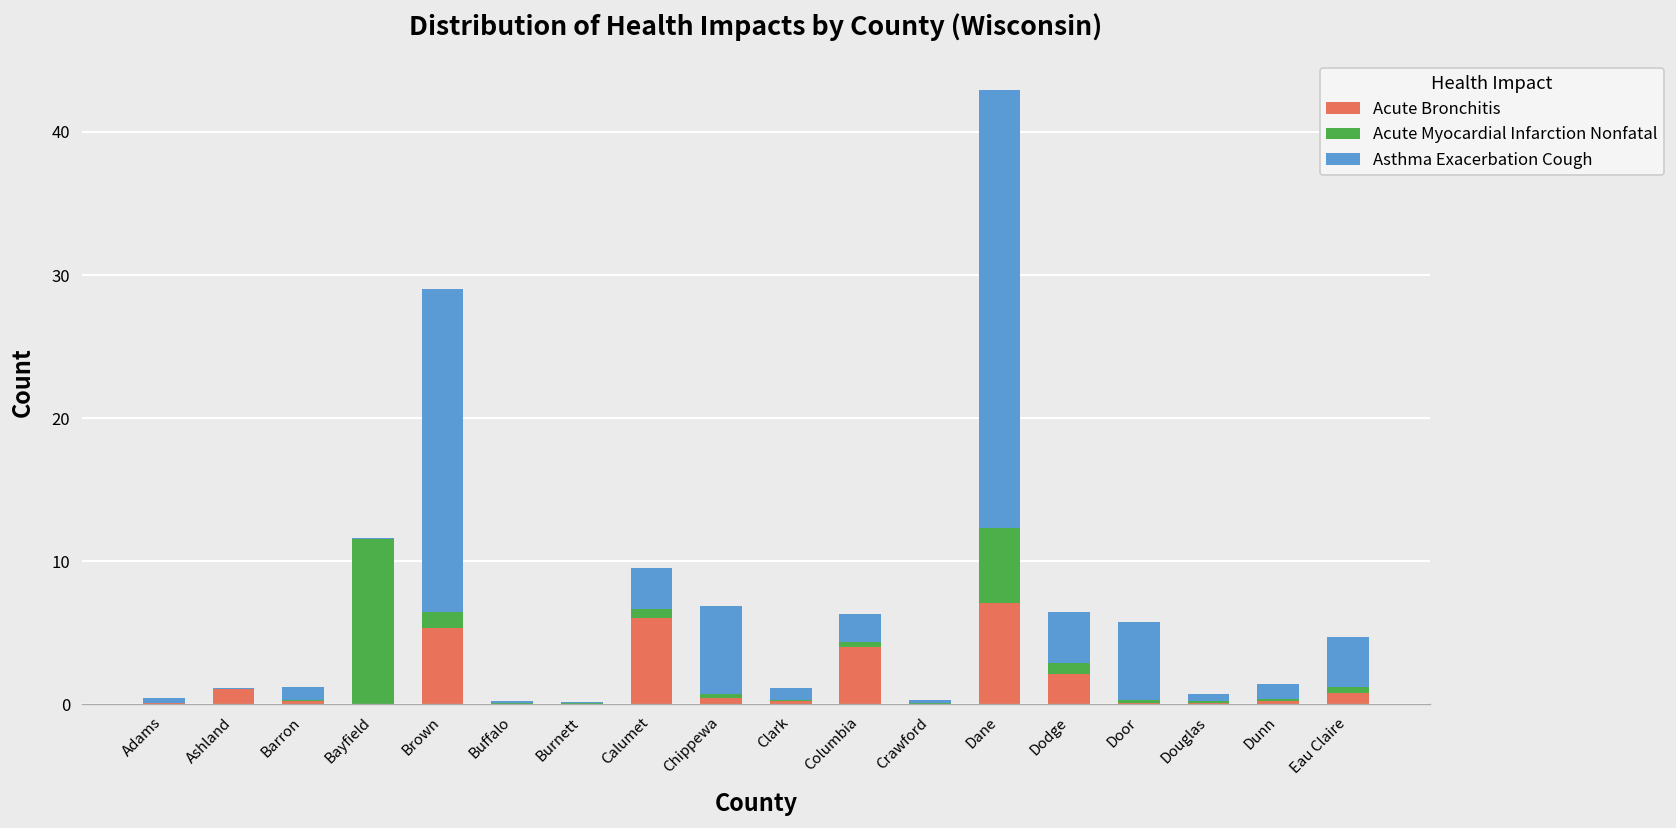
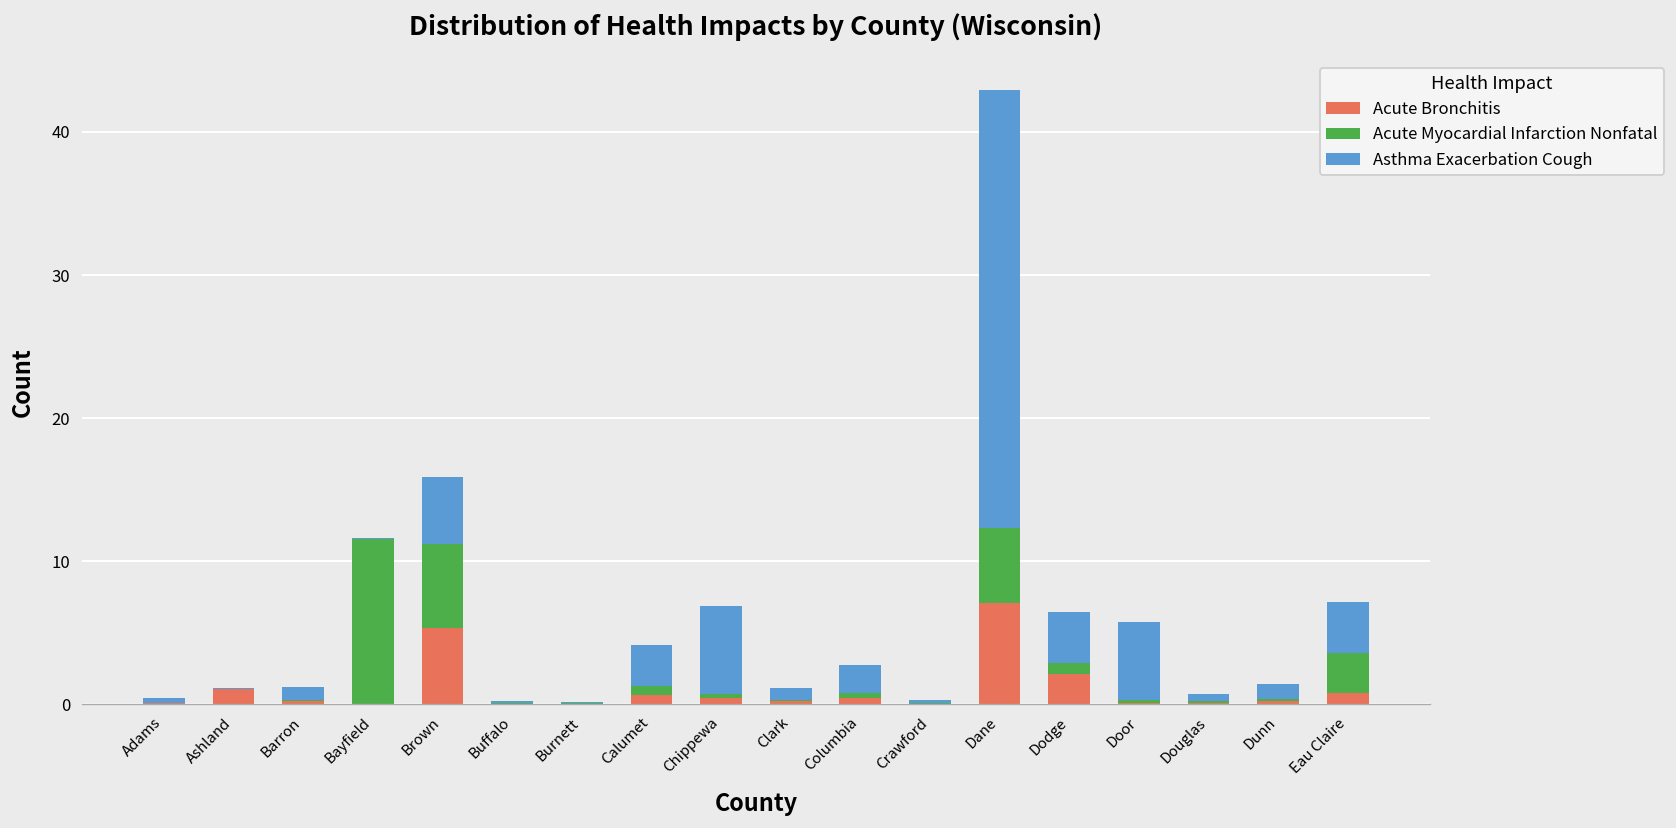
  {
    "Acute Bronchitis": {
      "Ashland": 1.1,
      "Barron": 0.2,
      "Brown": 5.4,
-     "Calumet": 6.1,
+     "Calumet": 0.7,
      "Chippewa": 0.4,
-     "Columbia": 4.0,
+     "Columbia": 0.5,
      "Dane": 7.1,
      "Dodge": 2.1,
      "Dunn": 0.2,
      "Eau Claire": 0.8
    },
    "Acute Myocardial Infarction Nonfatal": {
      "Bayfield": 11.5,
-     "Brown": 1.1,
+     "Brown": 5.9,
      "Calumet": 0.6,
      "Chippewa": 0.3,
      "Columbia": 0.3,
      "Dane": 5.3,
      "Dodge": 0.8,
-     "Eau Claire": 0.4
+     "Eau Claire": 2.8
    },
    "Asthma Exacerbation Cough": {
      "Adams": 0.3,
      "Barron": 0.9,
-     "Brown": 22.6,
+     "Brown": 4.7,
      "Calumet": 2.9,
      "Chippewa": 6.1,
      "Clark": 0.8,
      "Columbia": 2.0,
      "Dane": 30.6,
      "Dodge": 3.5,
      "Door": 5.5,
      "Douglas": 0.5,
      "Dunn": 1.1,
      "Eau Claire": 3.5
    }
  }
